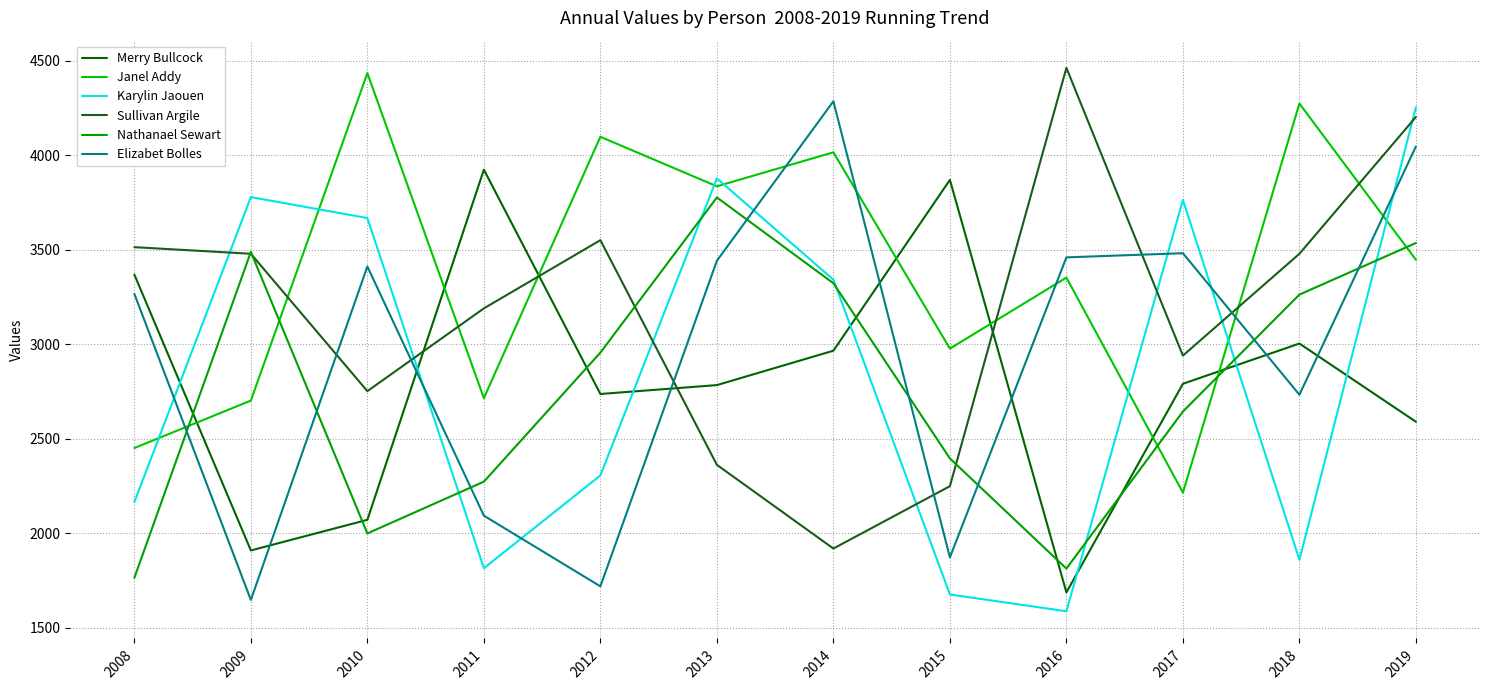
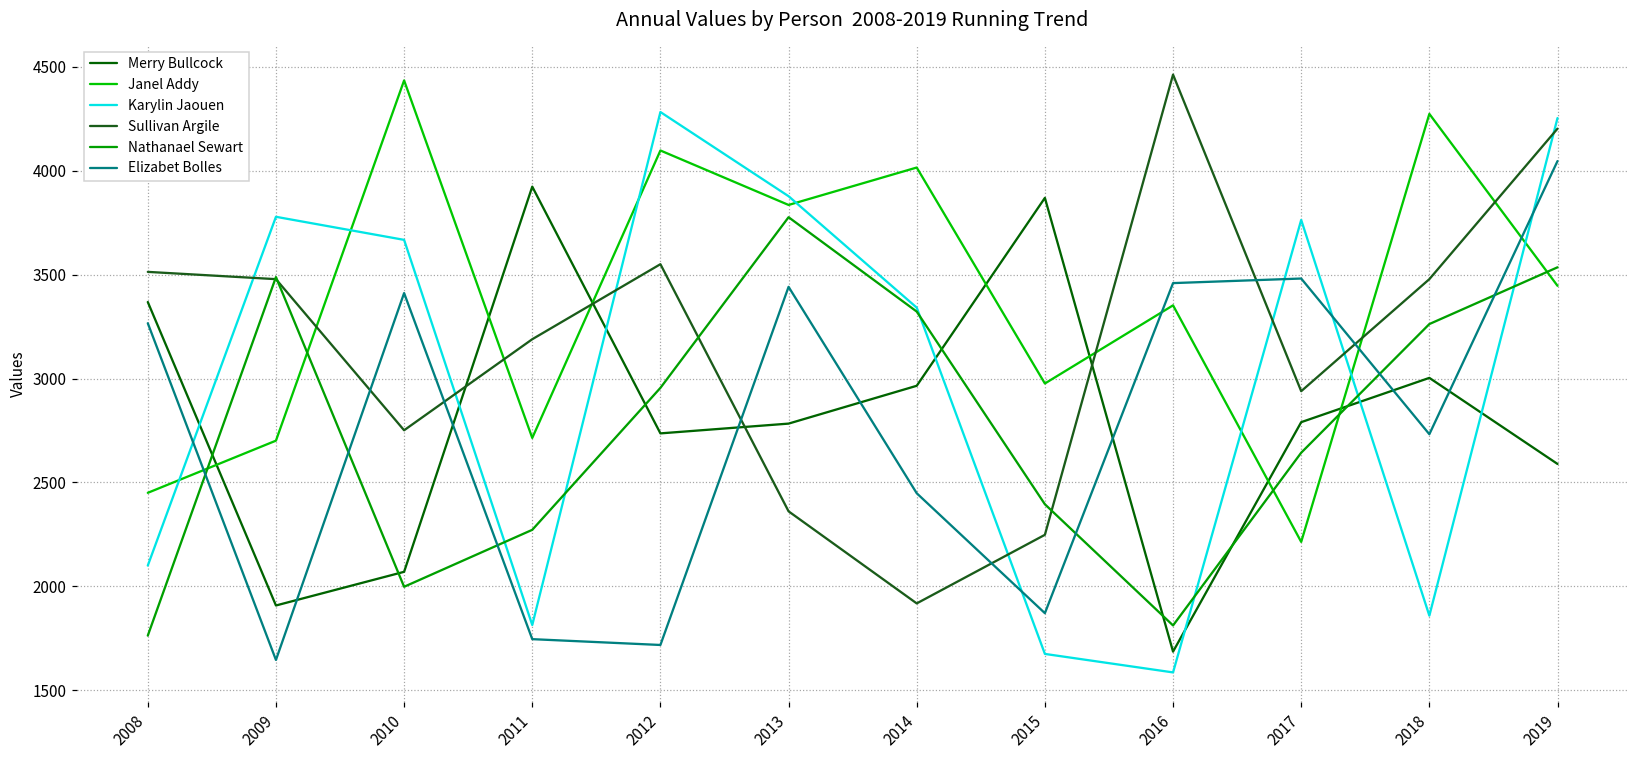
  {
    "Karylin Jaouen": {
-     "2008": 2160,
+     "2008": 2100,
      "2009": 3780,
      "2010": 3670,
      "2011": 1810,
-     "2012": 2310,
+     "2012": 4280,
      "2013": 3880,
      "2014": 3340,
      "2015": 1680,
      "2016": 1590,
      "2017": 3760,
      "2018": 1860,
      "2019": 4250
    },
    "Elizabet Bolles": {
      "2008": 3270,
      "2009": 1650,
      "2010": 3410,
-     "2011": 2090,
+     "2011": 1750,
      "2012": 1720,
      "2013": 3440,
-     "2014": 4290,
+     "2014": 2450,
      "2015": 1870,
      "2016": 3460,
      "2017": 3480,
      "2018": 2730,
      "2019": 4050
    }
  }
